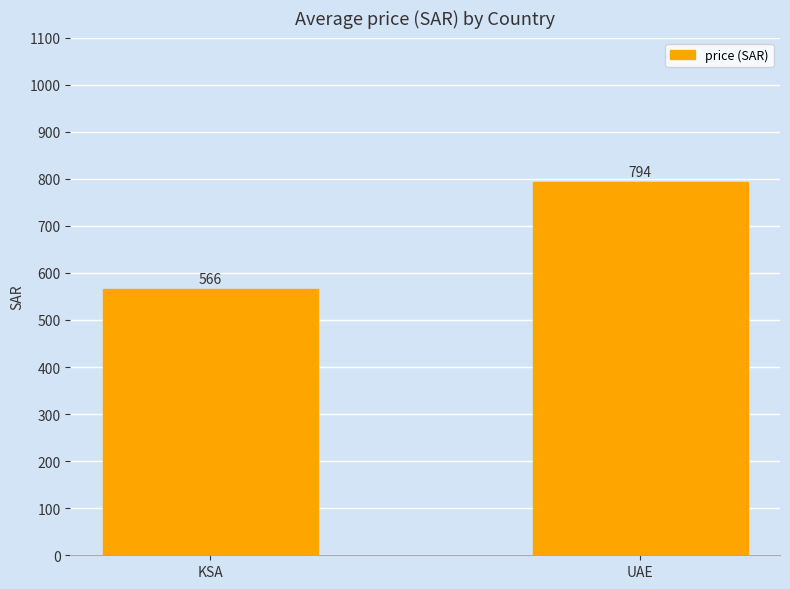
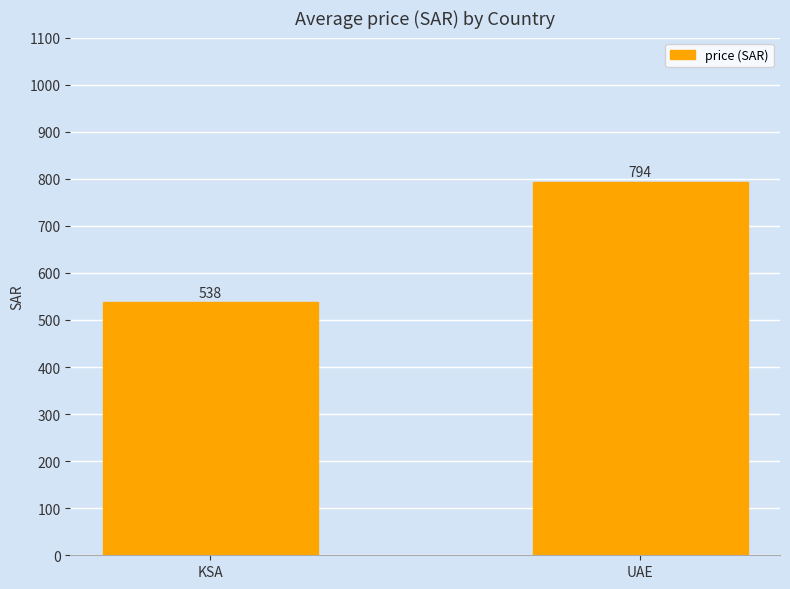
  {
-   "KSA": 566,
+   "KSA": 538,
    "UAE": 794
  }
